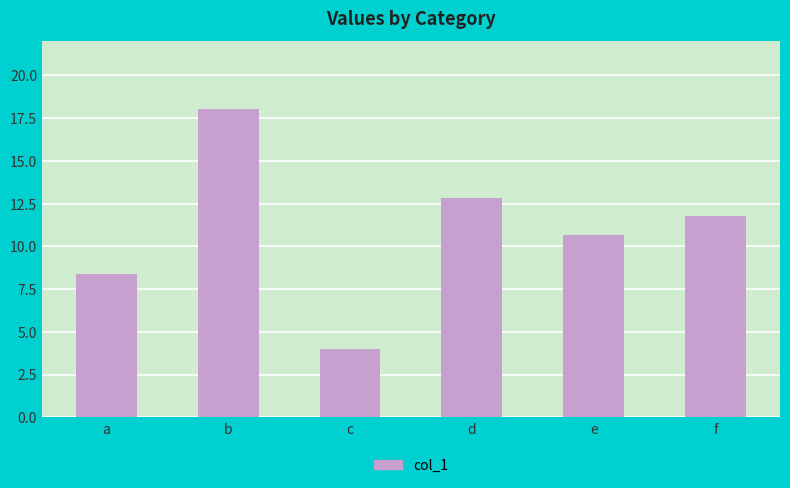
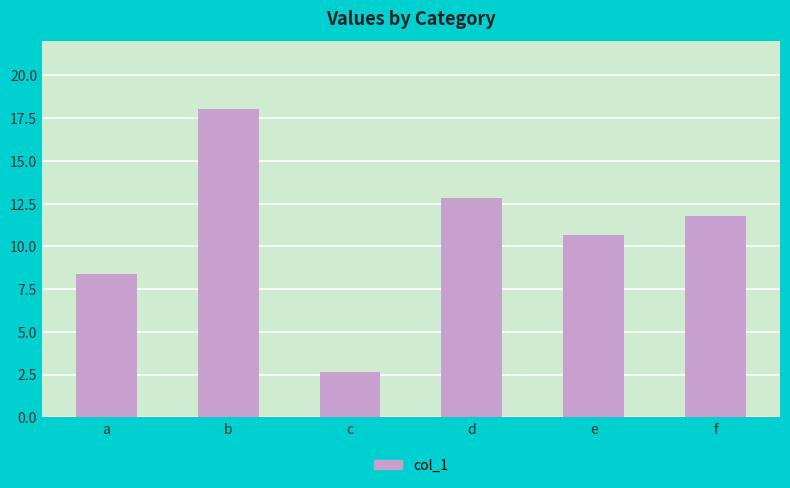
  {
    "a": 8.4,
    "b": 18.1,
-   "c": 4.0,
+   "c": 2.7,
    "d": 12.8,
    "e": 10.7,
    "f": 11.8
  }
